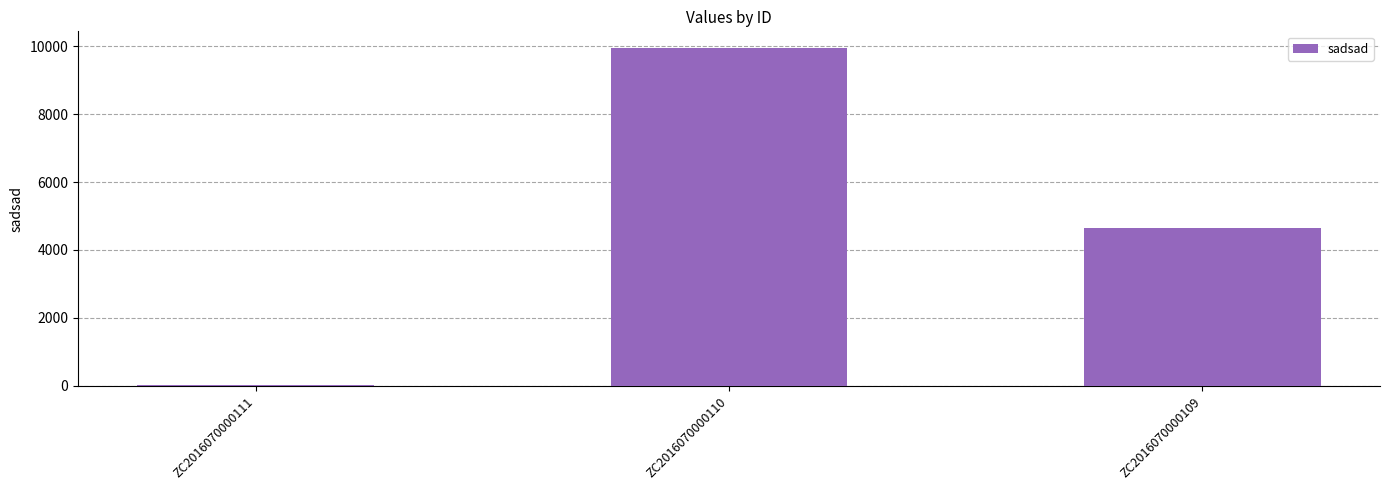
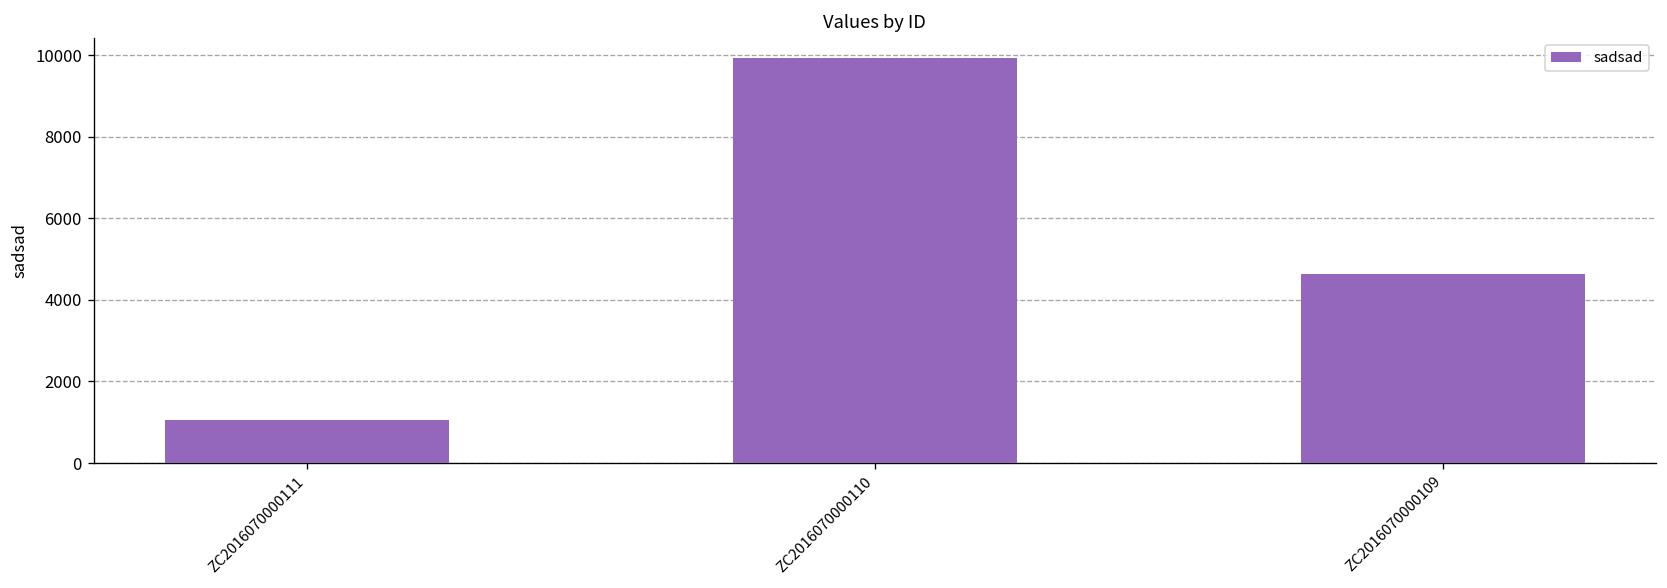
  {
-   "ZC2016070000111": 0,
+   "ZC2016070000111": 1100,
    "ZC2016070000110": 9900,
    "ZC2016070000109": 4600
  }
